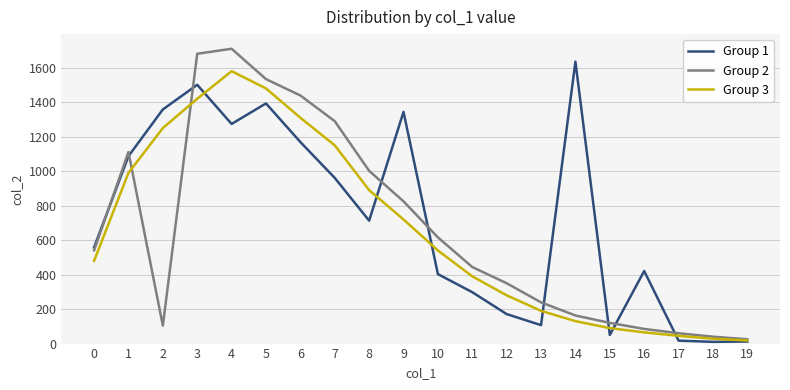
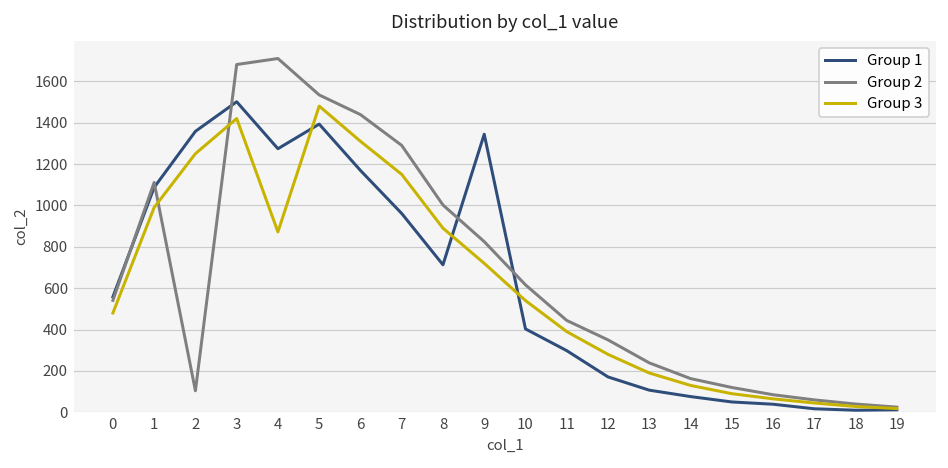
  {
    "Group 1": {
      "0": 560,
      "1": 1090,
      "2": 1360,
      "3": 1500,
      "4": 1270,
      "5": 1390,
      "6": 1170,
      "7": 960,
      "8": 710,
      "9": 1340,
      "10": 400,
      "11": 300,
      "12": 170,
      "13": 110,
-     "14": 1640,
+     "14": 80,
      "15": 50,
-     "16": 420,
+     "16": 40,
      "17": 20,
      "18": 10
    },
    "Group 2": {
      "0": 540,
      "1": 1110,
      "2": 100,
      "3": 1680,
      "4": 1710,
      "5": 1530,
      "6": 1440,
      "7": 1290,
      "8": 1000,
      "9": 830,
      "10": 620,
      "11": 440,
      "12": 350,
      "13": 240,
      "14": 160,
      "15": 120,
      "16": 90,
      "17": 60
    },
    "Group 3": {
      "0": 480,
      "1": 990,
      "2": 1250,
      "3": 1420,
-     "4": 1580,
+     "4": 870,
      "5": 1480,
      "6": 1310,
      "7": 1150,
      "8": 890,
      "9": 720,
      "10": 540,
      "11": 390,
      "12": 280,
      "13": 190,
      "14": 130,
      "15": 90,
      "16": 70,
      "17": 50
    }
  }
